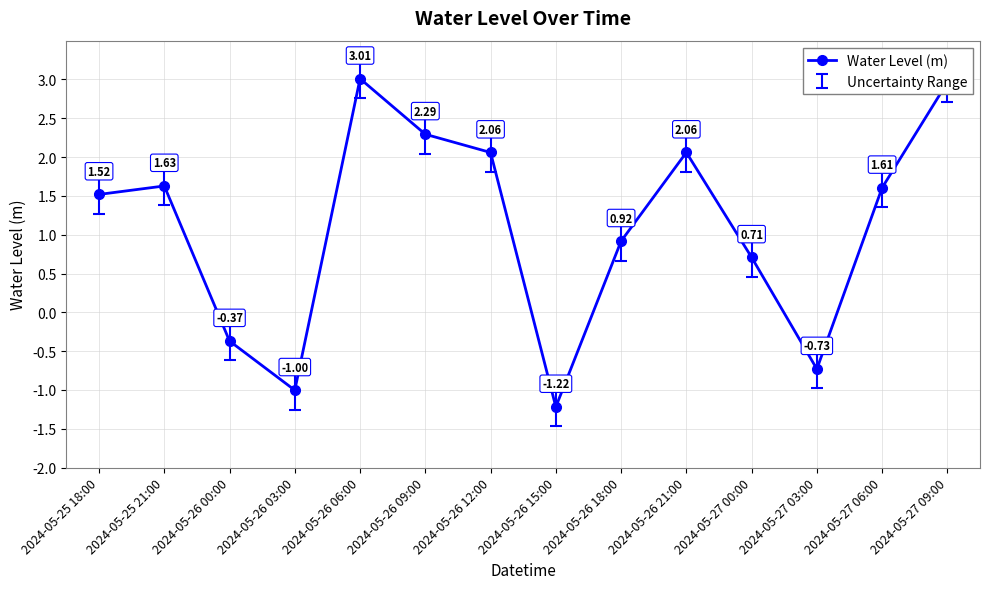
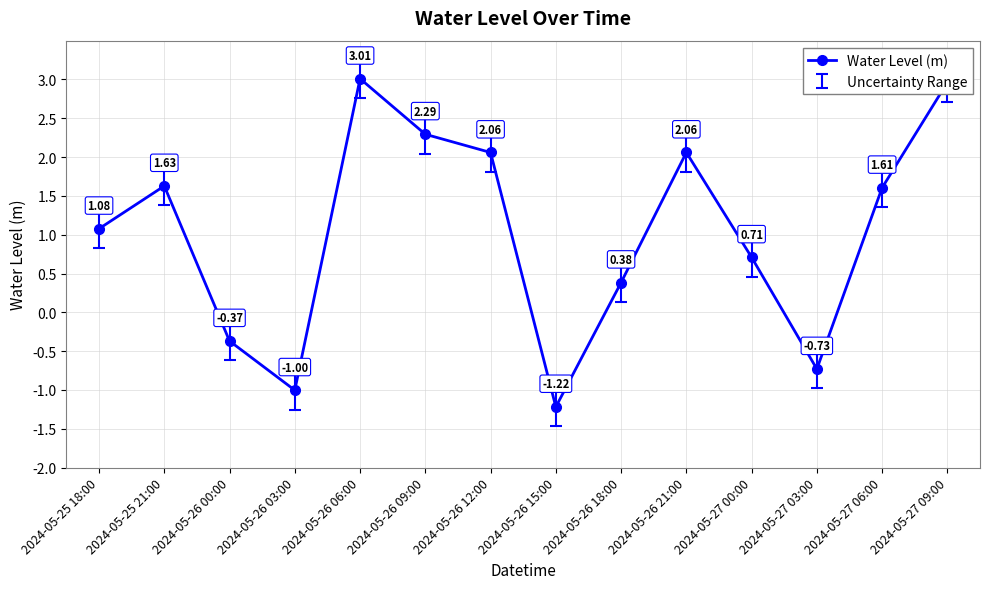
  {
    "Water Level (m)": {
-     "2024-05-25 18:00": 1.52,
-     "2024-05-26 18:00": 0.92
+     "2024-05-25 18:00": 1.08,
+     "2024-05-26 18:00": 0.38
    }
  }
